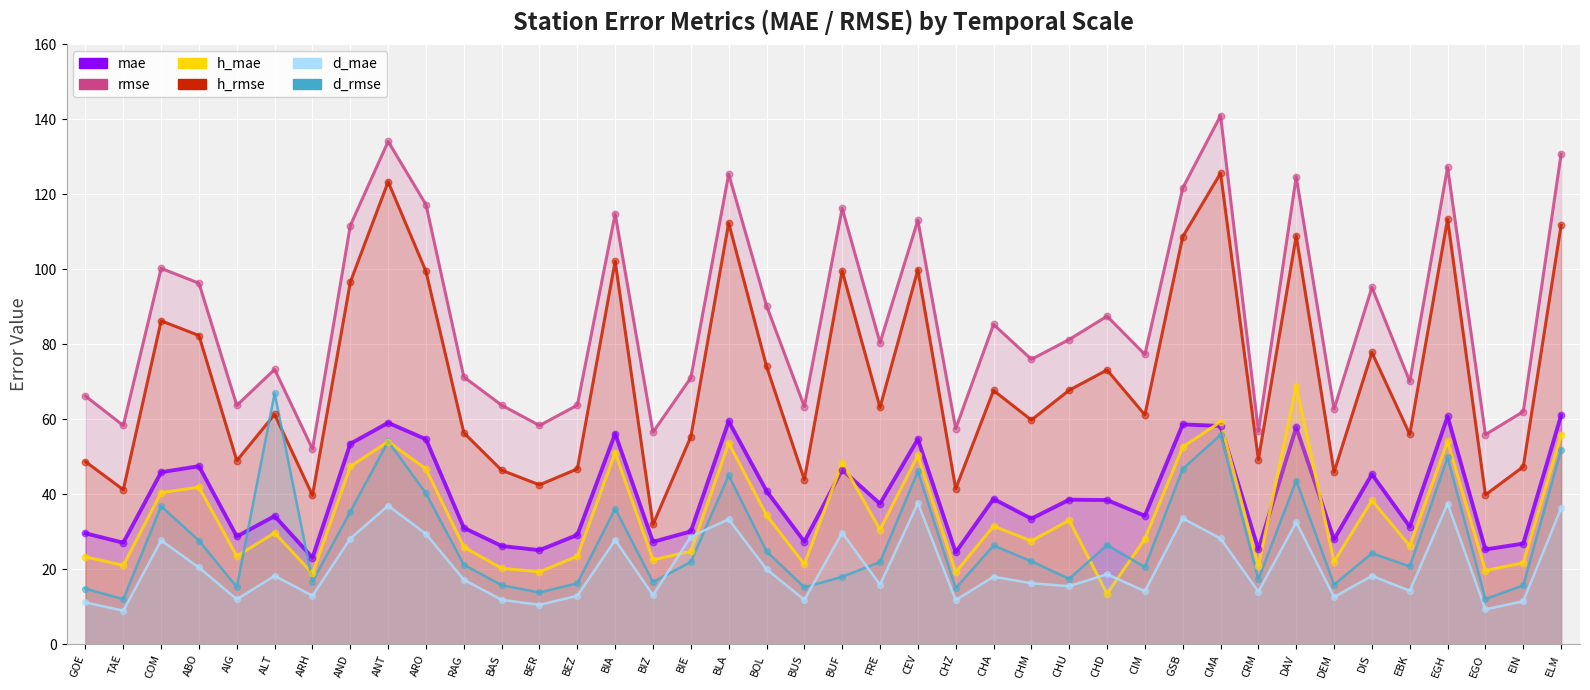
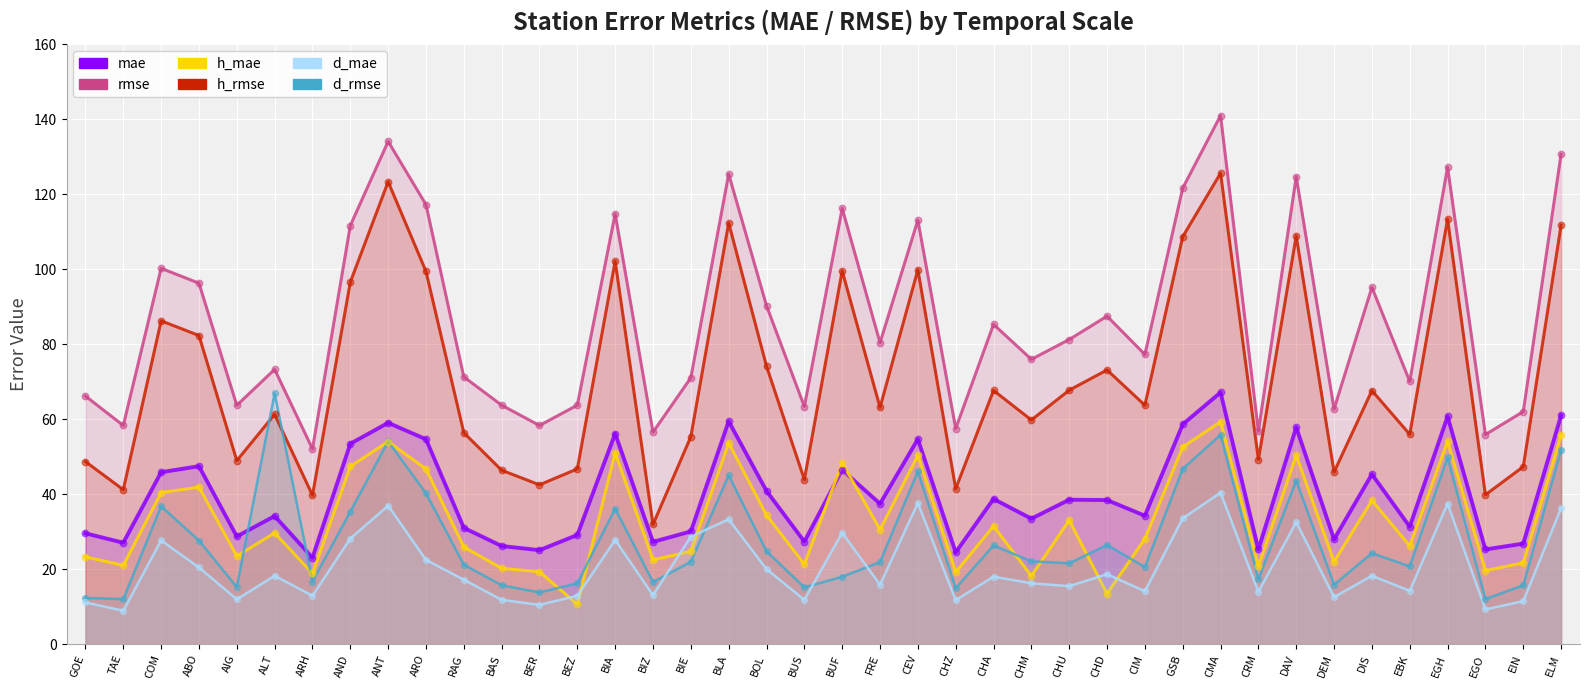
  {
    "mae": {
      "GOE": 30,
      "TAE": 27,
      "COM": 46,
      "ABO": 47,
      "AIG": 29,
      "ALT": 34,
      "ARH": 23,
      "AND": 53,
      "ANT": 59,
      "ARO": 55,
      "RAG": 31,
      "BAS": 26,
      "BER": 25,
      "BEZ": 29,
      "BIA": 56,
      "BIZ": 27,
      "BIE": 30,
      "BLA": 59,
      "BOL": 41,
      "BUS": 27,
      "BUF": 46,
      "FRE": 37,
      "CEV": 55,
      "CHZ": 24,
      "CHA": 39,
      "CHM": 33,
      "CHU": 39,
      "CHD": 38,
      "CIM": 34,
      "GSB": 59,
-     "CMA": 58,
+     "CMA": 67,
      "CRM": 25,
      "DAV": 58,
      "DEM": 28,
      "DIS": 45,
      "EBK": 31,
      "EGH": 61,
      "EGO": 25,
      "EIN": 27,
      "ELM": 61
    },
    "h_rmse": {
      "GOE": 49,
      "TAE": 41,
      "COM": 86,
      "ABO": 82,
      "AIG": 49,
      "ALT": 61,
      "ARH": 40,
      "AND": 97,
      "ANT": 123,
      "ARO": 99,
      "RAG": 56,
      "BAS": 46,
      "BER": 43,
      "BEZ": 47,
      "BIA": 102,
      "BIZ": 32,
      "BIE": 55,
      "BLA": 112,
      "BOL": 74,
      "BUS": 44,
      "BUF": 100,
      "FRE": 63,
      "CEV": 100,
      "CHZ": 41,
      "CHA": 68,
      "CHM": 60,
      "CHU": 68,
      "CHD": 73,
-     "CIM": 61,
+     "CIM": 64,
      "GSB": 109,
      "CMA": 126,
      "CRM": 49,
      "DAV": 109,
      "DEM": 46,
-     "DIS": 78,
+     "DIS": 68,
      "EBK": 56,
      "EGH": 113,
      "EGO": 40,
      "EIN": 47,
      "ELM": 112
    },
    "h_mae": {
      "GOE": 23,
      "TAE": 21,
      "COM": 40,
      "ABO": 42,
      "AIG": 24,
      "ALT": 30,
      "ARH": 19,
      "AND": 47,
      "ARO": 47,
      "RAG": 26,
      "BAS": 20,
      "BER": 19,
-     "BEZ": 23,
+     "BEZ": 11,
      "BIA": 51,
      "BIZ": 23,
      "BIE": 25,
      "BLA": 54,
      "BOL": 34,
      "BUS": 21,
      "BUF": 48,
      "FRE": 31,
      "CEV": 50,
      "CHZ": 19,
      "CHA": 31,
-     "CHM": 28,
+     "CHM": 18,
      "CHU": 33,
      "CHD": 13,
      "CIM": 28,
      "GSB": 53,
      "CMA": 59,
      "CRM": 21,
-     "DAV": 69,
+     "DAV": 50,
      "DEM": 22,
      "DIS": 38,
      "EBK": 26,
      "EGH": 54,
      "EGO": 20,
      "EIN": 22,
      "ELM": 56
    },
    "d_rmse": {
-     "GOE": 15,
+     "GOE": 12,
      "TAE": 12,
      "COM": 37,
      "ABO": 28,
      "AIG": 15,
      "ALT": 67,
      "ARH": 17,
      "AND": 35,
      "ARO": 40,
      "RAG": 21,
      "BAS": 16,
      "BER": 14,
      "BEZ": 16,
      "BIA": 36,
      "BIZ": 17,
      "BIE": 22,
      "BLA": 45,
      "BOL": 25,
      "BUS": 15,
      "BUF": 18,
      "FRE": 22,
      "CEV": 46,
      "CHZ": 15,
      "CHA": 26,
      "CHM": 22,
-     "CHU": 17,
+     "CHU": 22,
      "CHD": 26,
      "CIM": 21,
      "GSB": 47,
      "CMA": 56,
      "CRM": 17,
      "DAV": 44,
      "DEM": 16,
      "DIS": 24,
      "EBK": 21,
      "EGH": 50,
      "EGO": 12,
      "EIN": 16,
      "ELM": 52
    },
    "d_mae": {
      "GOE": 11,
      "TAE": 9,
      "COM": 28,
      "ABO": 20,
      "AIG": 12,
      "ALT": 18,
      "ARH": 13,
      "AND": 28,
      "ANT": 37,
-     "ARO": 29,
+     "ARO": 22,
      "RAG": 17,
      "BAS": 12,
      "BER": 10,
      "BEZ": 13,
      "BIA": 28,
      "BIZ": 13,
      "BIE": 29,
      "BLA": 33,
      "BOL": 20,
      "BUS": 12,
      "BUF": 30,
      "FRE": 16,
      "CEV": 38,
      "CHZ": 12,
      "CHA": 18,
      "CHM": 16,
      "CHU": 15,
      "CHD": 19,
      "CIM": 14,
      "GSB": 34,
-     "CMA": 28,
+     "CMA": 40,
      "CRM": 14,
      "DAV": 33,
      "DEM": 13,
      "DIS": 18,
      "EBK": 14,
      "EGH": 38,
      "EGO": 9,
      "EIN": 11,
      "ELM": 36
    }
  }
